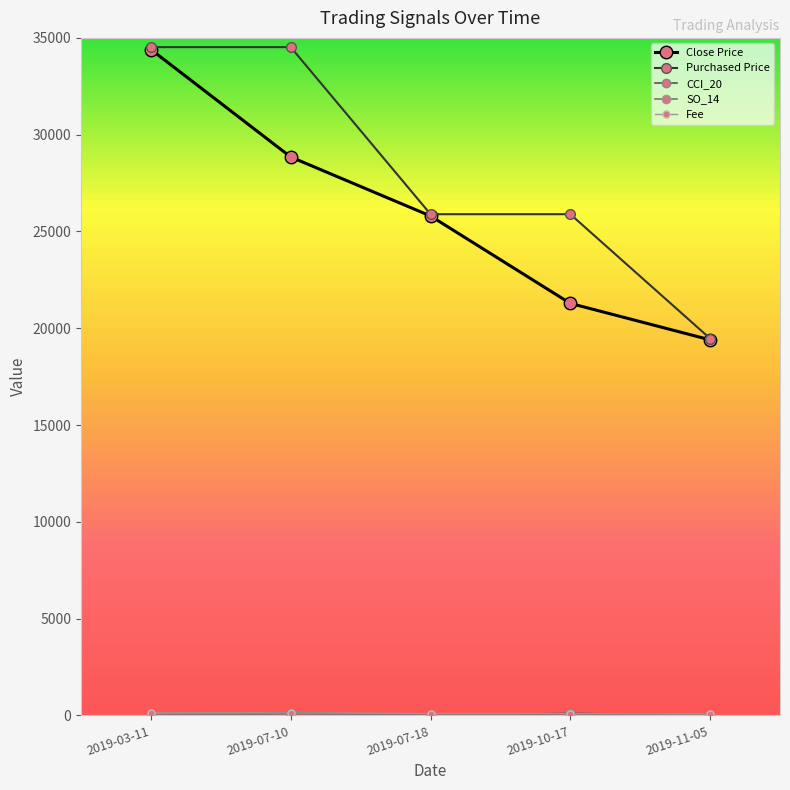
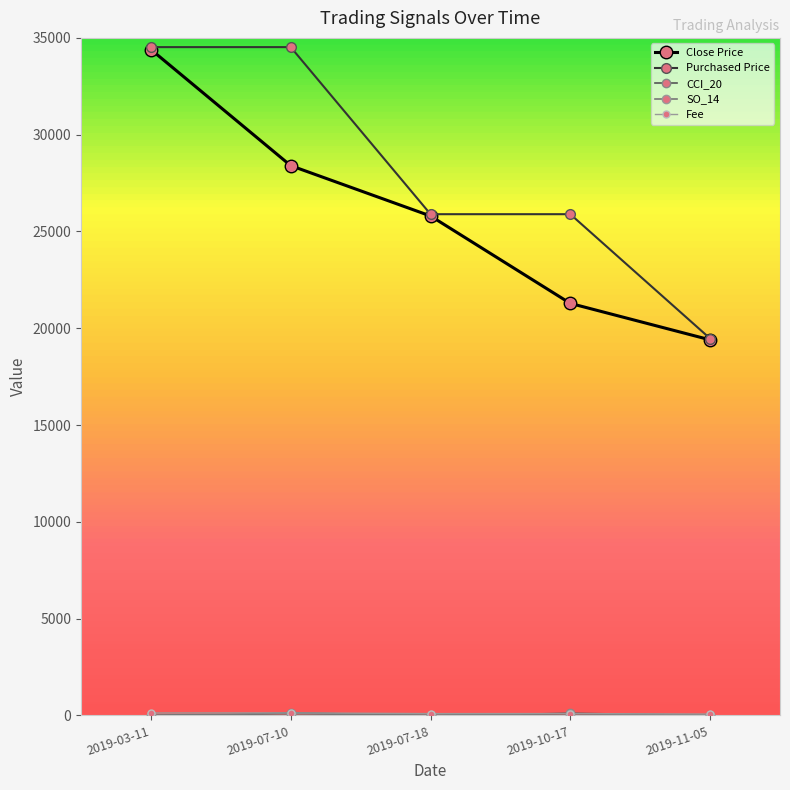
  {
    "Close Price": {
-     "2019-07-10": 28800,
+     "2019-07-10": 28400,
      "2019-10-17": 21300
    }
  }
